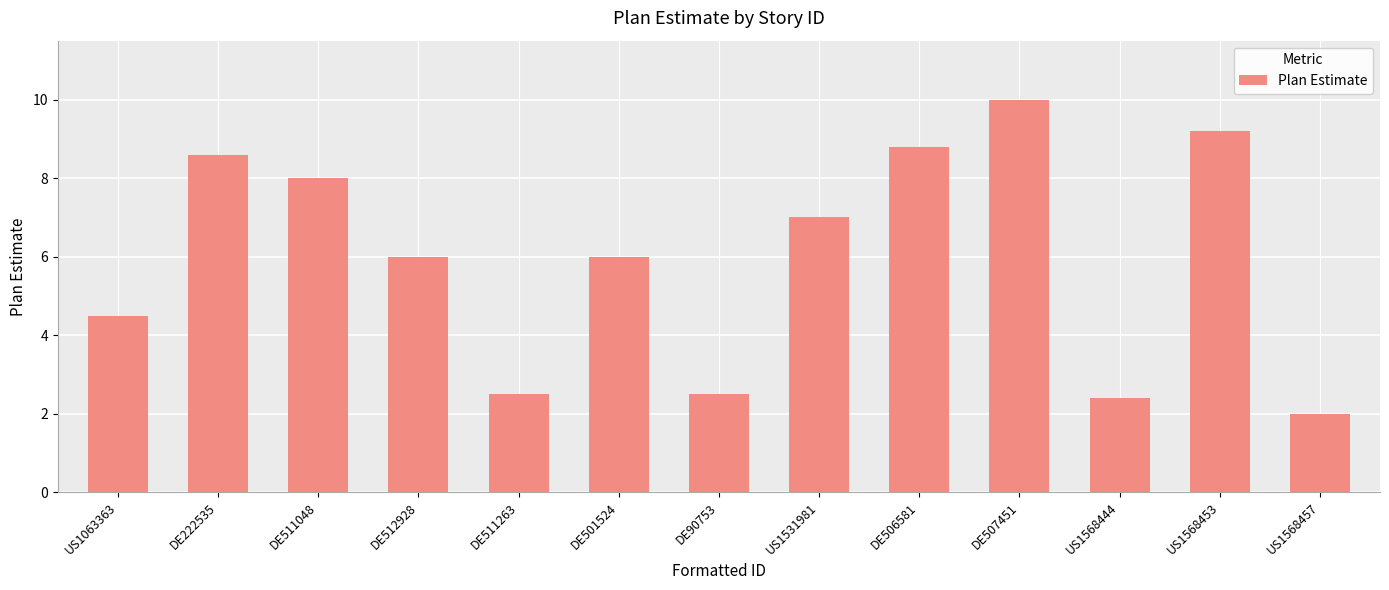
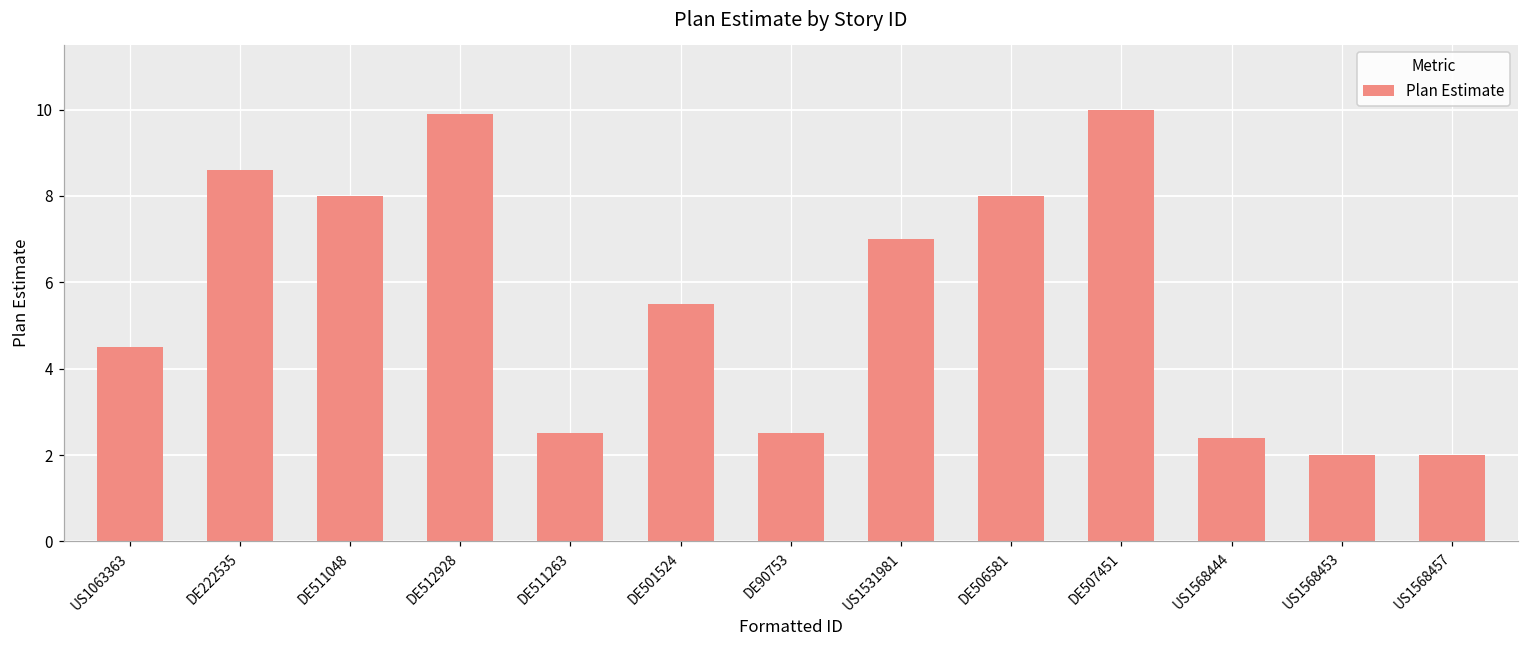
  {
    "US1063363": 4.5,
    "DE222535": 8.6,
    "DE511048": 8.0,
-   "DE512928": 6.0,
+   "DE512928": 9.9,
    "DE511263": 2.5,
-   "DE501524": 6.0,
+   "DE501524": 5.5,
    "DE90753": 2.5,
    "US1531981": 7.0,
-   "DE506581": 8.8,
+   "DE506581": 8.0,
    "DE507451": 10.0,
    "US1568444": 2.4,
-   "US1568453": 9.2,
+   "US1568453": 2.0,
    "US1568457": 2.0
  }
